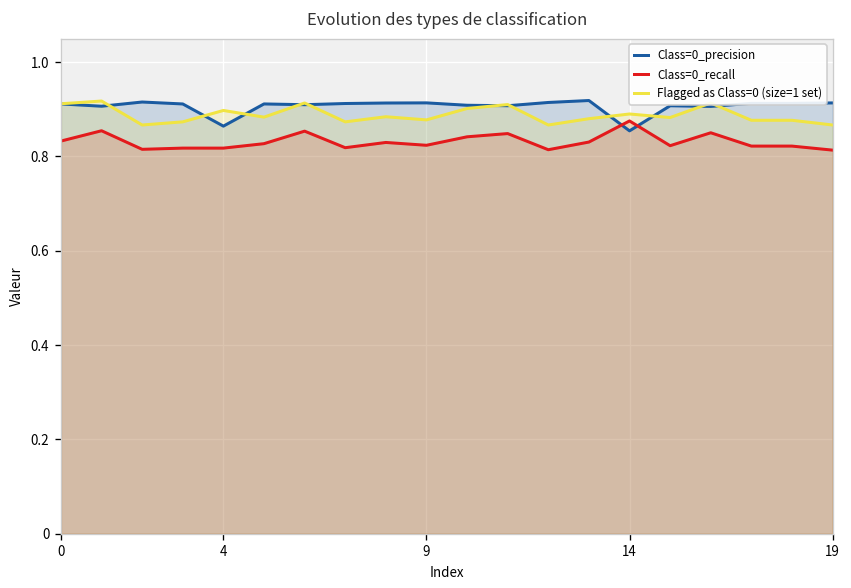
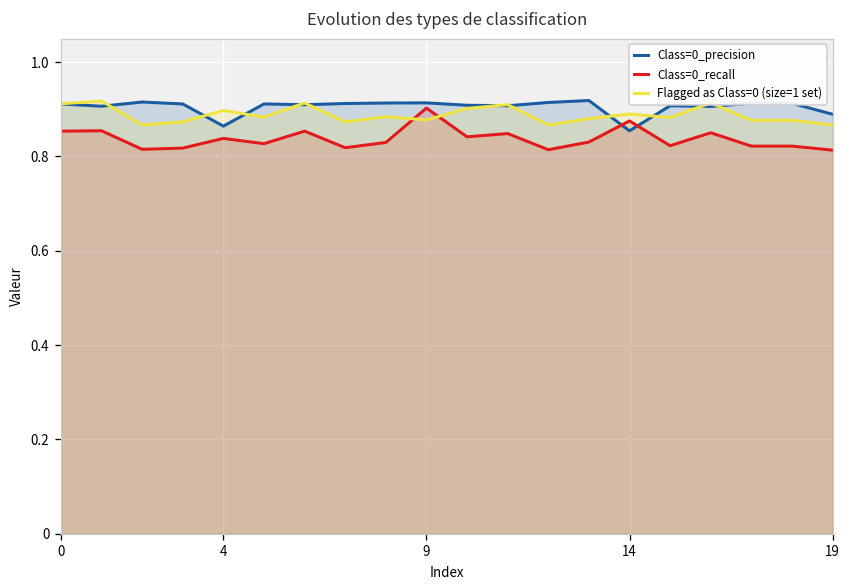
  {
    "Class=0_precision": {
      "4": 0.86,
      "9": 0.91,
      "14": 0.85,
-     "19": 0.91
+     "19": 0.89
    },
    "Class=0_recall": {
-     "0": 0.83,
-     "4": 0.82,
-     "9": 0.82,
+     "0": 0.85,
+     "4": 0.84,
+     "9": 0.90,
      "14": 0.88,
      "19": 0.81
    },
    "Flagged as Class=0 (size=1 set)": {
      "4": 0.90,
      "9": 0.88,
      "14": 0.89,
      "19": 0.87
    }
  }
